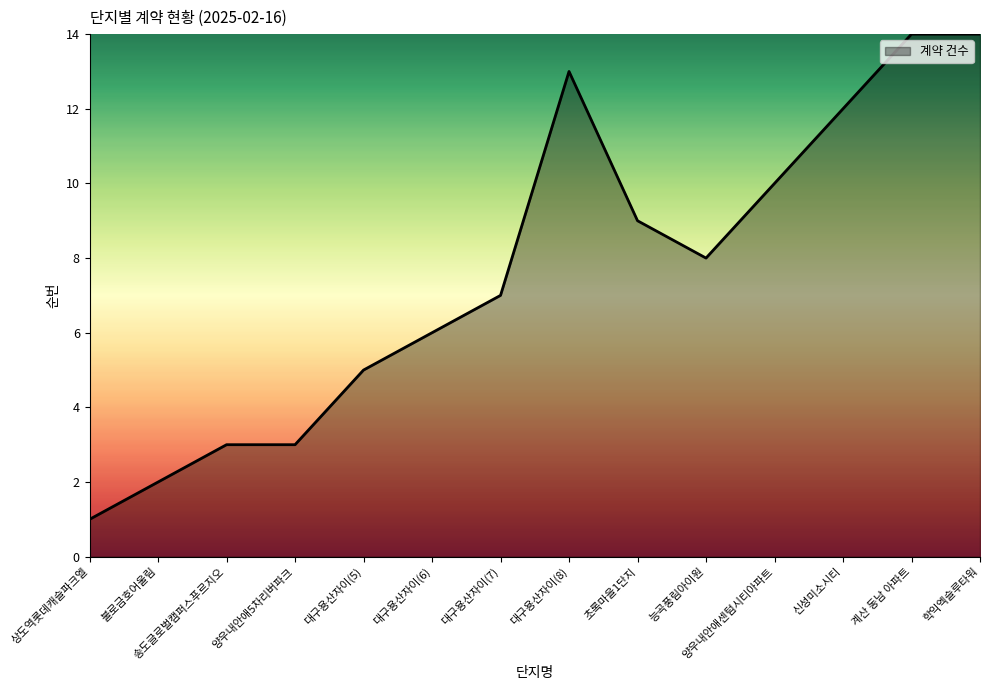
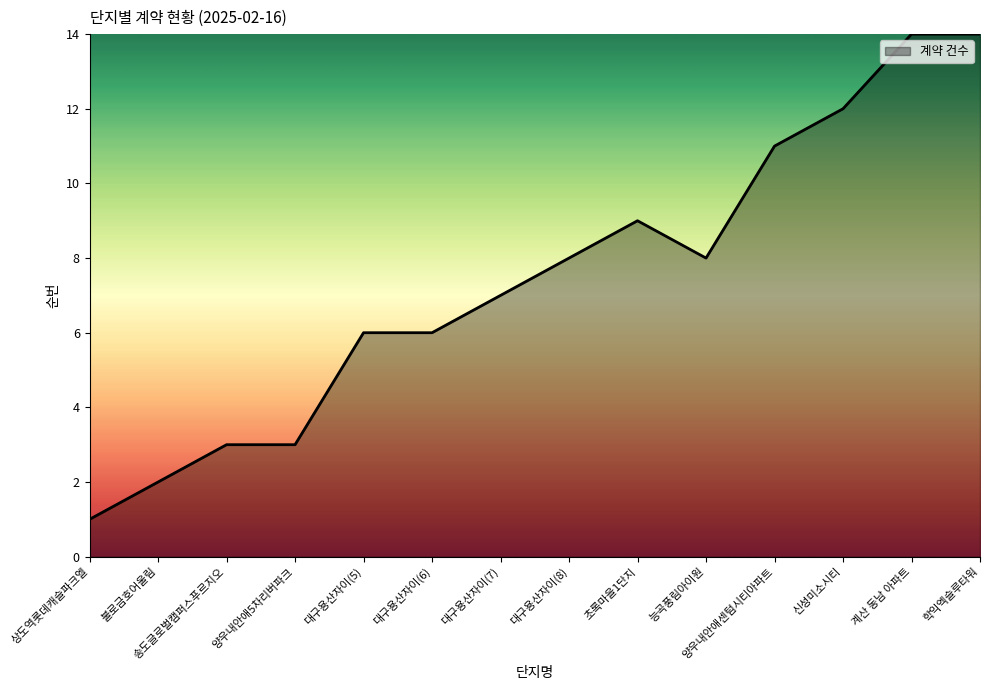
  {
    "상도역롯데캐슬파크엘": 1,
    "불로금호어울림": 2,
    "송도글로벌캠퍼스푸르지오": 3,
    "양우내안애5차리버파크": 3,
-   "대구용산자이(5)": 5,
+   "대구용산자이(5)": 6,
    "대구용산자이(6)": 6,
    "대구용산자이(7)": 7,
-   "대구용산자이(8)": 13,
+   "대구용산자이(8)": 8,
    "초록마을1단지": 9,
    "능곡풍림아이원": 8,
-   "양우내안애센텀시티아파트": 10,
+   "양우내안애센텀시티아파트": 11,
    "신성미소시티": 12,
    "계산 동남 아파트": 14,
    "학익엑슬루타워": 14
  }
